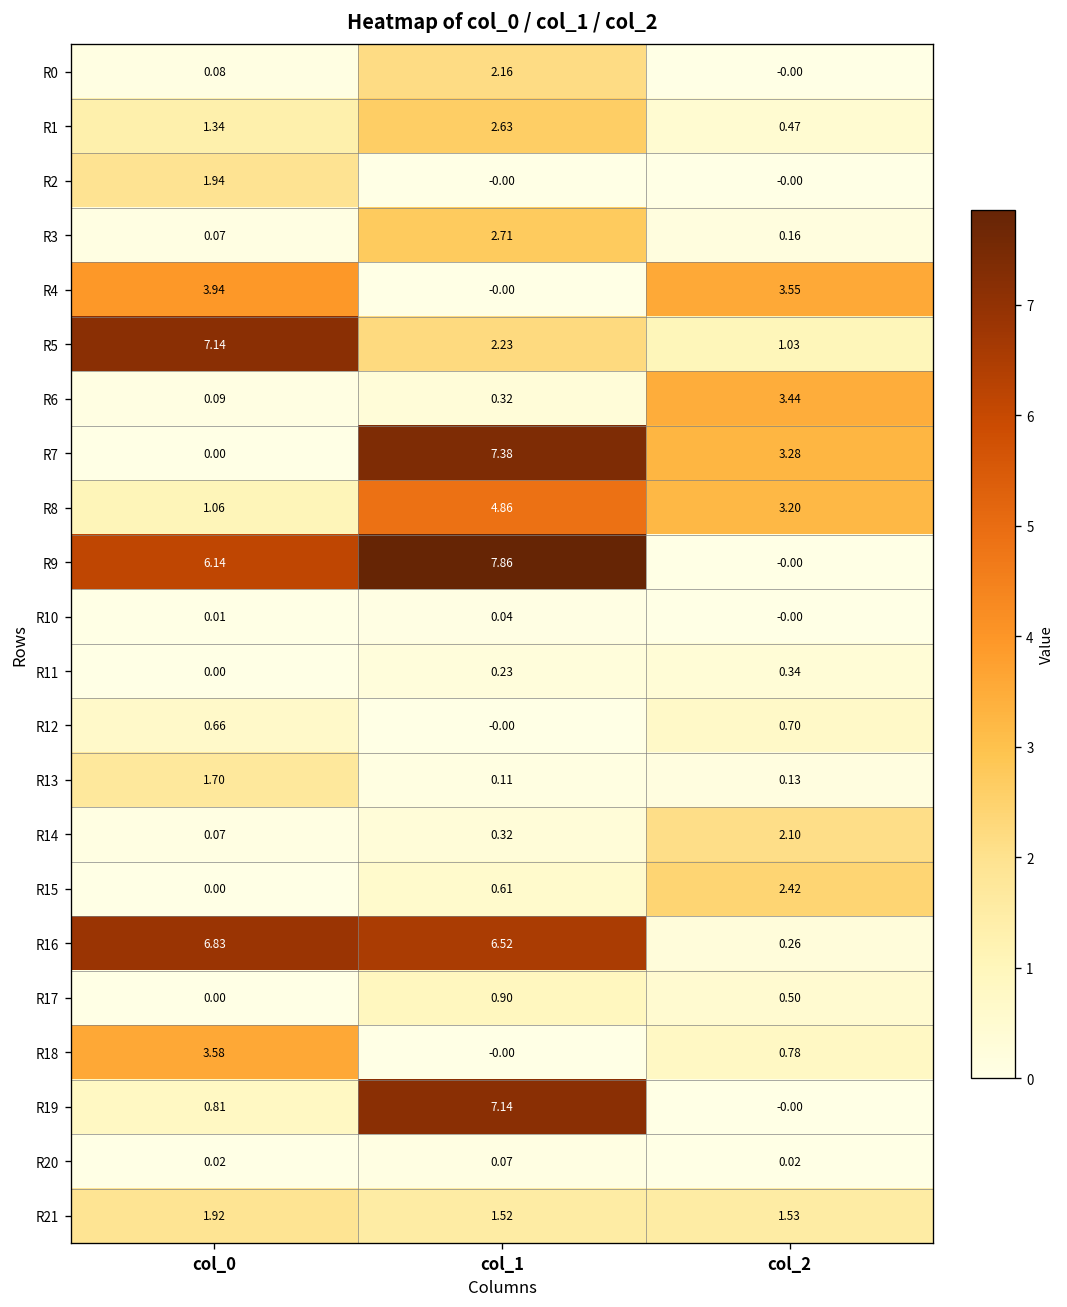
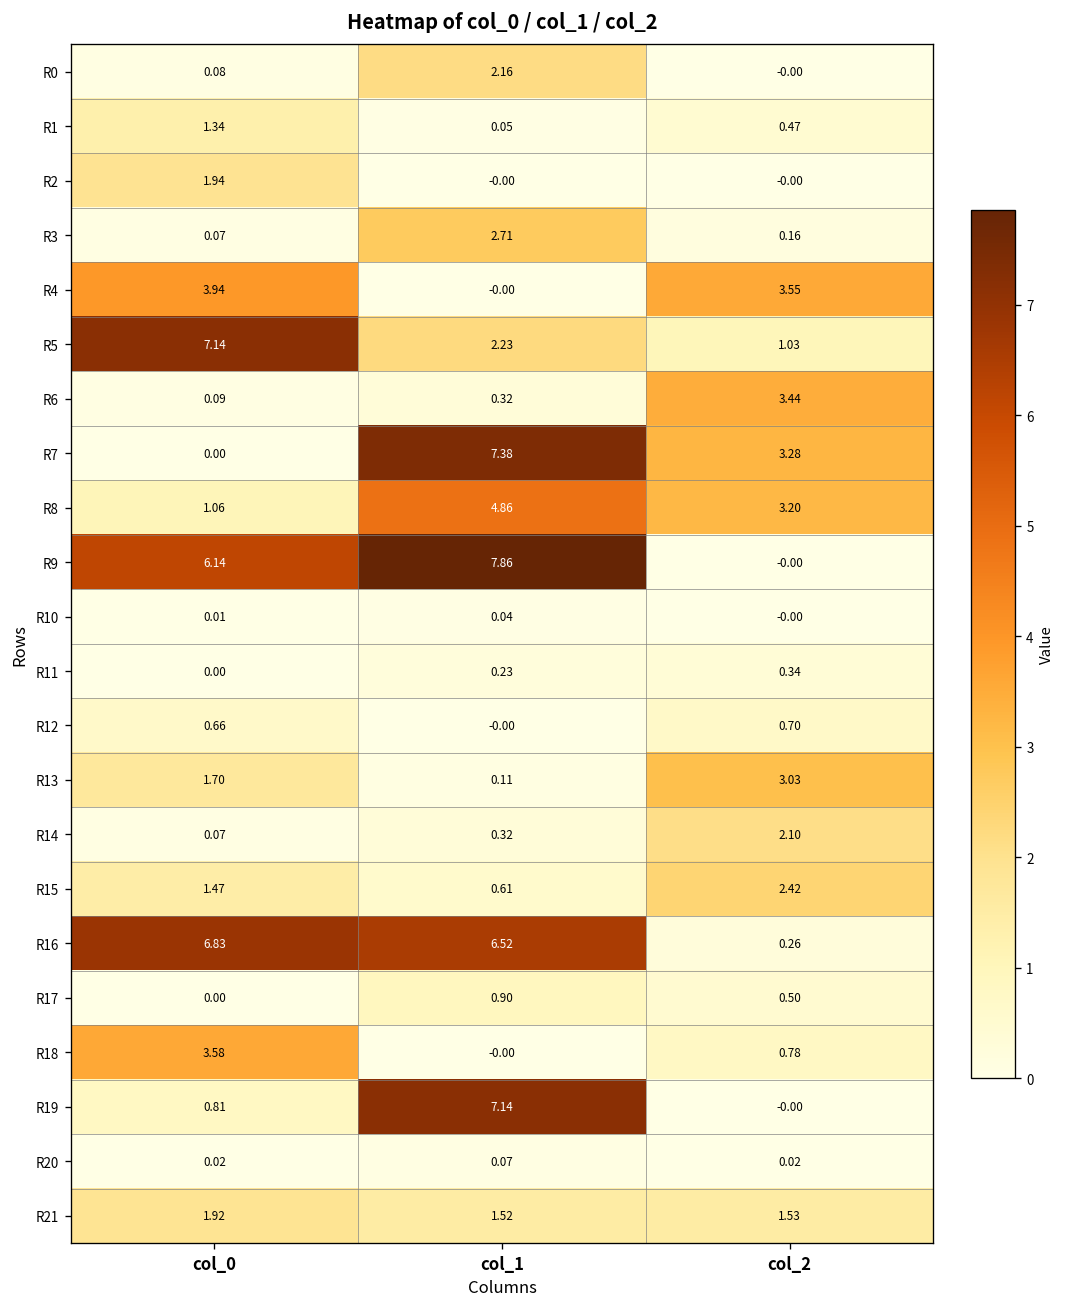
  {
    "R0": {
      "col_0": 0.08,
      "col_1": 2.16,
      "col_2": -0.00
    },
    "R1": {
      "col_0": 1.34,
-     "col_1": 2.63,
+     "col_1": 0.05,
      "col_2": 0.47
    },
    "R2": {
      "col_0": 1.94,
      "col_1": -0.00,
      "col_2": -0.00
    },
    "R3": {
      "col_0": 0.07,
      "col_1": 2.71,
      "col_2": 0.16
    },
    "R4": {
      "col_0": 3.94,
      "col_1": -0.00,
      "col_2": 3.55
    },
    "R5": {
      "col_0": 7.14,
      "col_1": 2.23,
      "col_2": 1.03
    },
    "R6": {
      "col_0": 0.09,
      "col_1": 0.32,
      "col_2": 3.44
    },
    "R7": {
      "col_0": 0.00,
      "col_1": 7.38,
      "col_2": 3.28
    },
    "R8": {
      "col_0": 1.06,
      "col_1": 4.86,
      "col_2": 3.20
    },
    "R9": {
      "col_0": 6.14,
      "col_1": 7.86,
      "col_2": -0.00
    },
    "R10": {
      "col_0": 0.01,
      "col_1": 0.04,
      "col_2": -0.00
    },
    "R11": {
      "col_0": 0.00,
      "col_1": 0.23,
      "col_2": 0.34
    },
    "R12": {
      "col_0": 0.66,
      "col_1": -0.00,
      "col_2": 0.70
    },
    "R13": {
      "col_0": 1.70,
      "col_1": 0.11,
-     "col_2": 0.13
+     "col_2": 3.03
    },
    "R14": {
      "col_0": 0.07,
      "col_1": 0.32,
      "col_2": 2.10
    },
    "R15": {
-     "col_0": 0.00,
+     "col_0": 1.47,
      "col_1": 0.61,
      "col_2": 2.42
    },
    "R16": {
      "col_0": 6.83,
      "col_1": 6.52,
      "col_2": 0.26
    },
    "R17": {
      "col_0": 0.00,
      "col_1": 0.90,
      "col_2": 0.50
    },
    "R18": {
      "col_0": 3.58,
      "col_1": -0.00,
      "col_2": 0.78
    },
    "R19": {
      "col_0": 0.81,
      "col_1": 7.14,
      "col_2": -0.00
    },
    "R20": {
      "col_0": 0.02,
      "col_1": 0.07,
      "col_2": 0.02
    },
    "R21": {
      "col_0": 1.92,
      "col_1": 1.52,
      "col_2": 1.53
    }
  }
